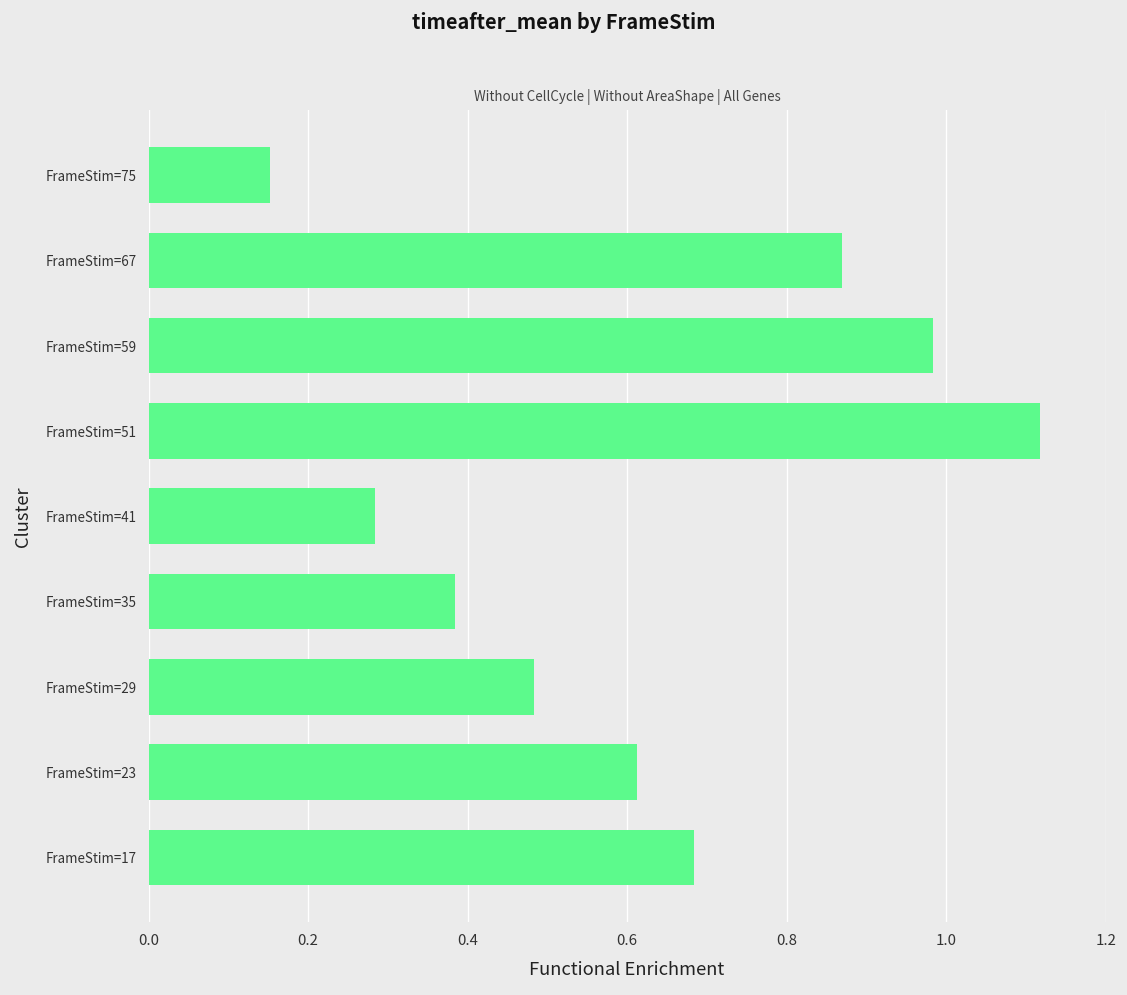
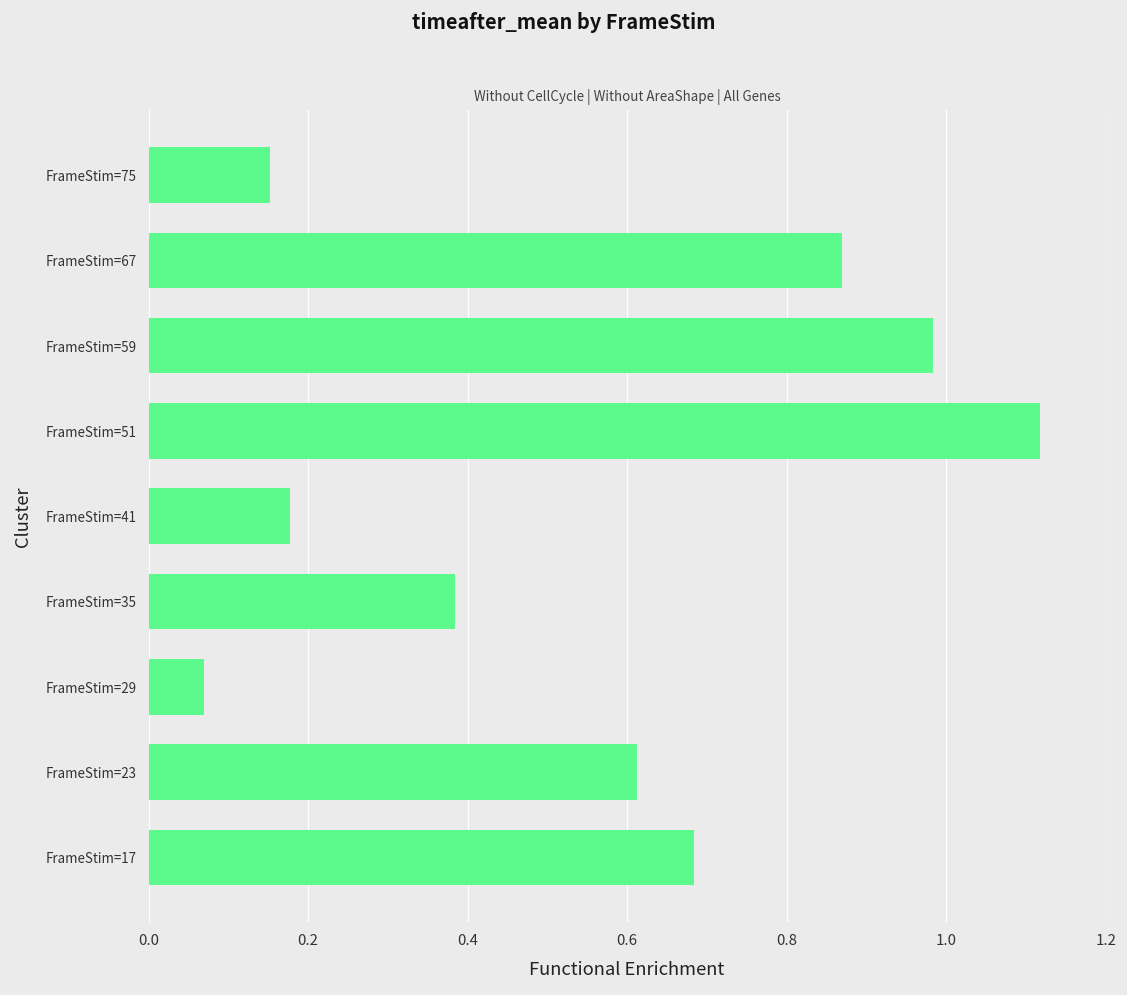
  {
    "FrameStim=75": 0.15,
    "FrameStim=67": 0.87,
    "FrameStim=59": 0.98,
    "FrameStim=51": 1.12,
-   "FrameStim=41": 0.28,
+   "FrameStim=41": 0.18,
    "FrameStim=35": 0.38,
-   "FrameStim=29": 0.48,
+   "FrameStim=29": 0.07,
    "FrameStim=23": 0.61,
    "FrameStim=17": 0.68
  }
